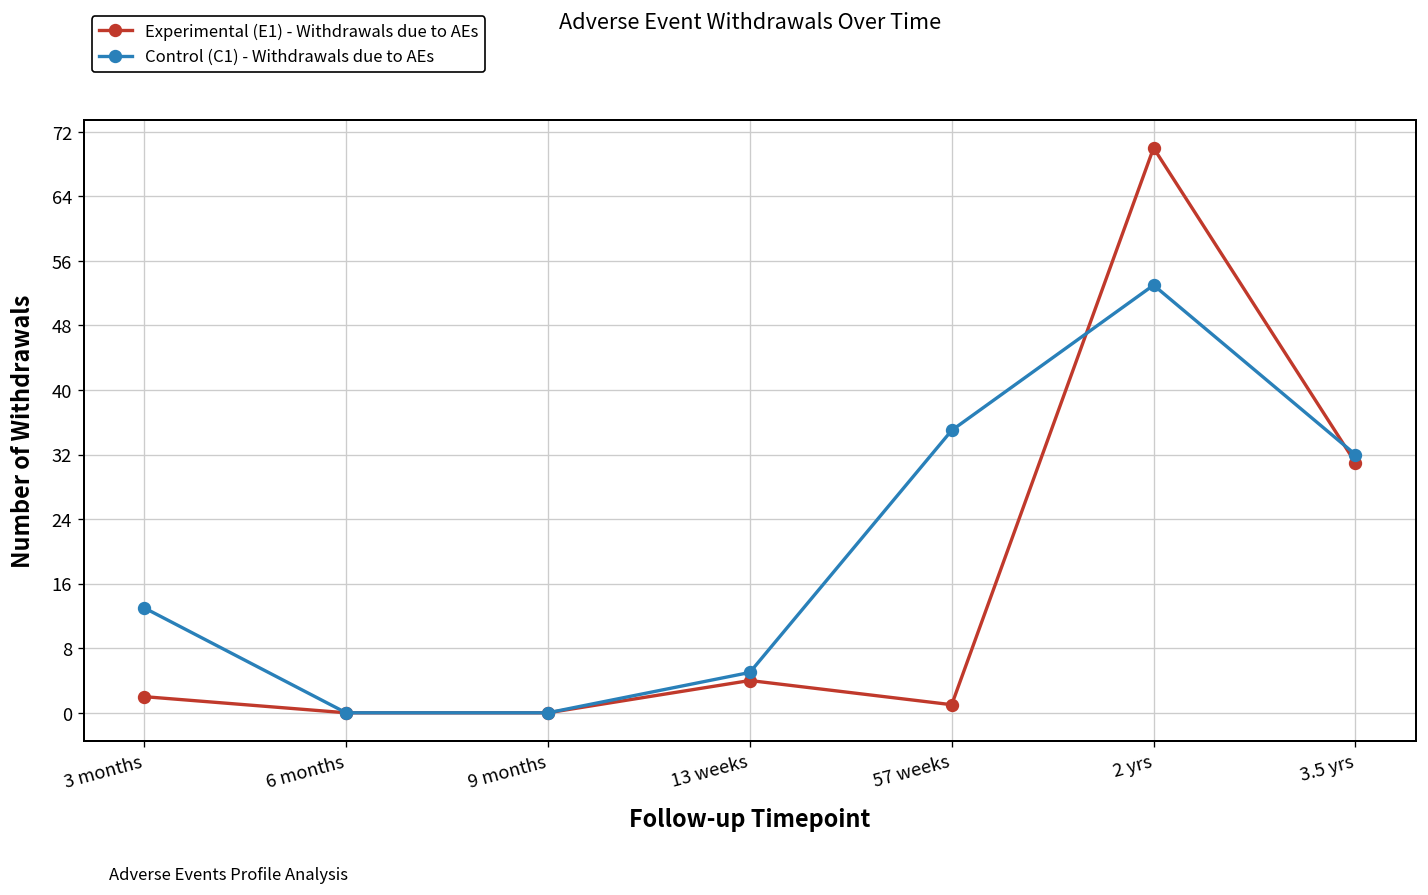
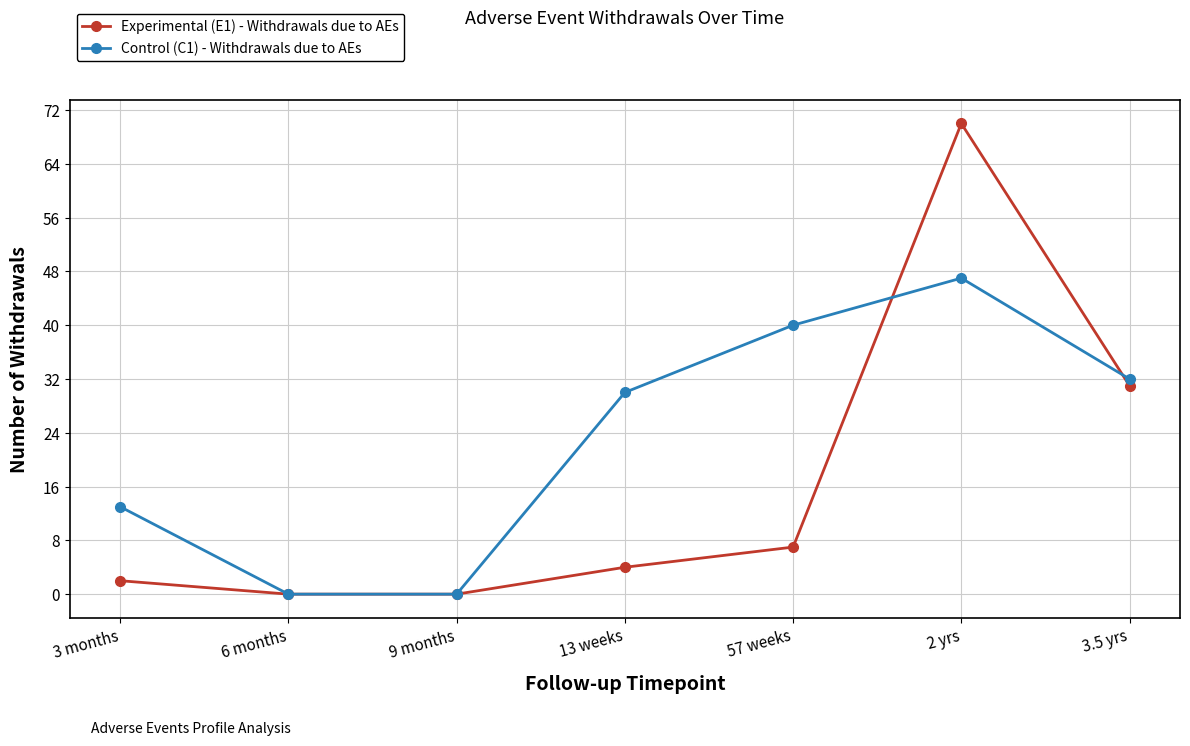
  {
    "Experimental (E1) - Withdrawals due to AEs": {
      "3 months": 2,
      "13 weeks": 4,
-     "57 weeks": 1,
+     "57 weeks": 7,
      "2 yrs": 70,
      "3.5 yrs": 31
    },
    "Control (C1) - Withdrawals due to AEs": {
      "3 months": 13,
-     "13 weeks": 5,
-     "57 weeks": 35,
-     "2 yrs": 53,
+     "13 weeks": 30,
+     "57 weeks": 40,
+     "2 yrs": 47,
      "3.5 yrs": 32
    }
  }
